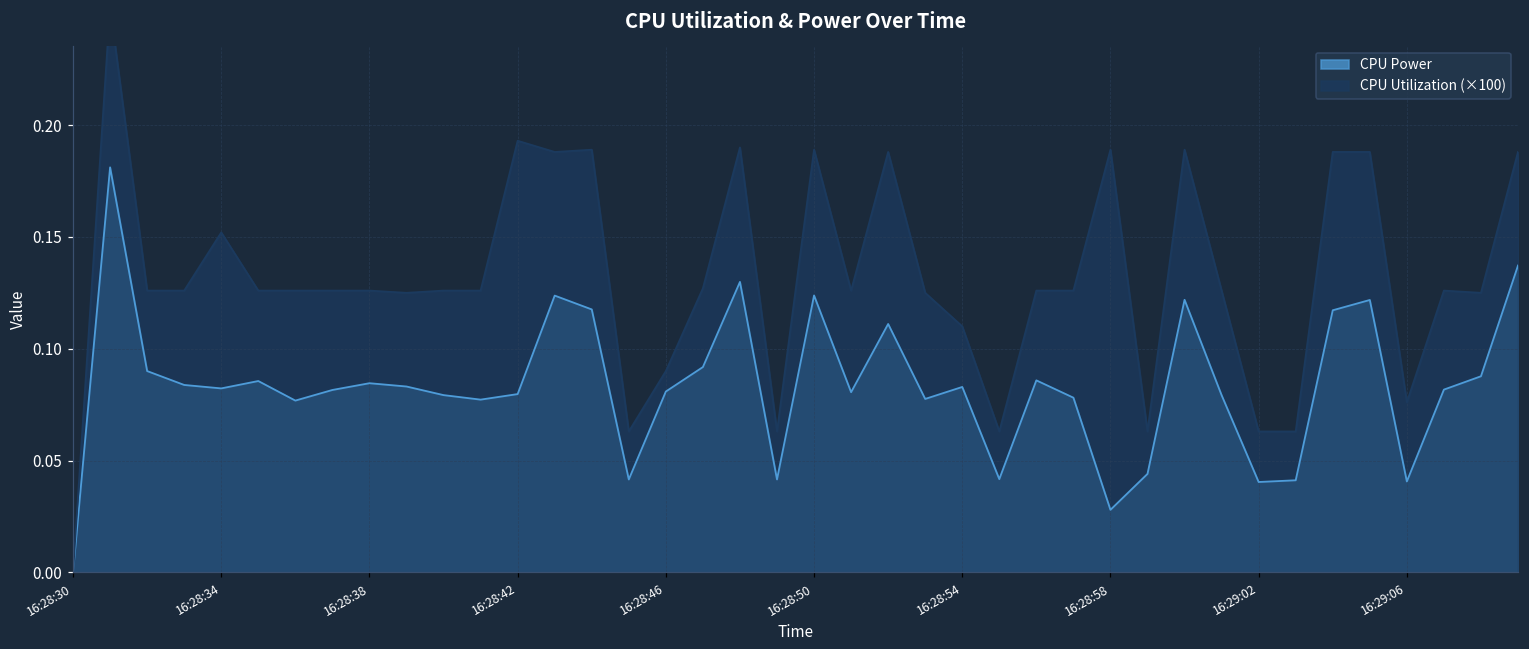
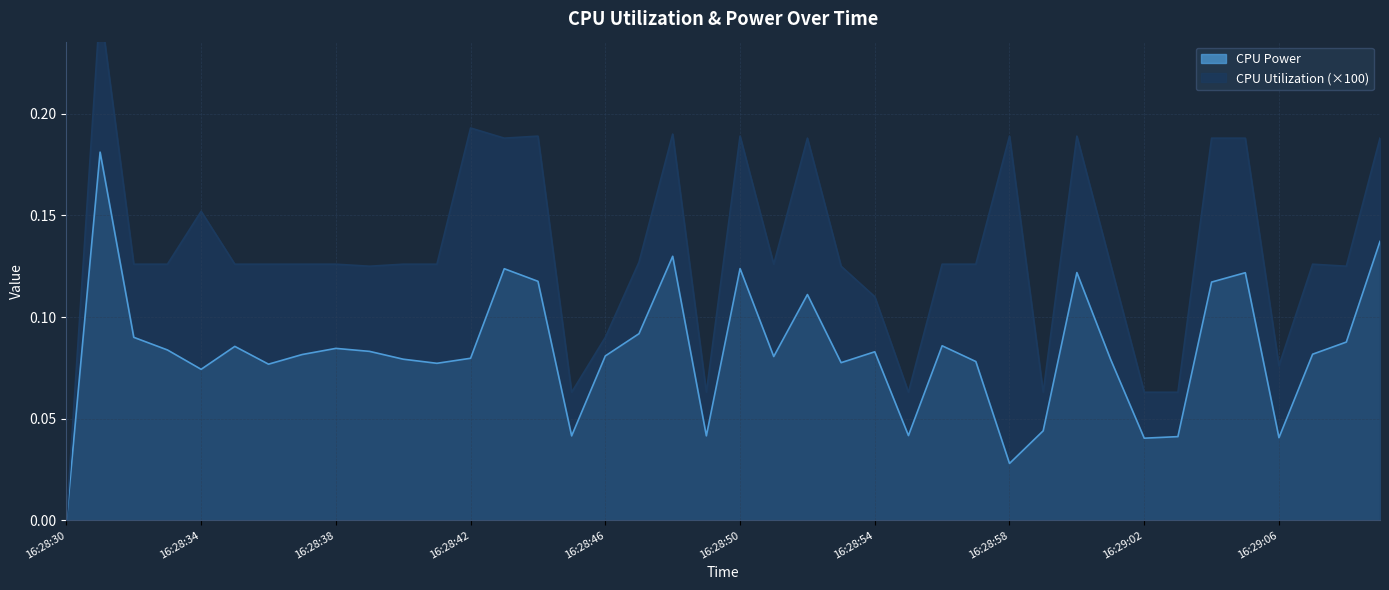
  {
    "CPU Power": {
-     "16:28:34": 0.082,
+     "16:28:34": 0.074,
      "16:28:38": 0.085,
      "16:28:42": 0.080,
      "16:28:46": 0.081,
      "16:28:50": 0.124,
      "16:28:54": 0.083,
      "16:28:58": 0.028,
      "16:29:02": 0.040,
      "16:29:06": 0.041
    },
    "CPU Utilization (×100)": {
      "16:28:34": 0.152,
      "16:28:38": 0.126,
      "16:28:42": 0.193,
      "16:28:46": 0.090,
      "16:28:50": 0.189,
      "16:28:54": 0.110,
      "16:28:58": 0.189,
      "16:29:02": 0.063,
      "16:29:06": 0.076
    }
  }
